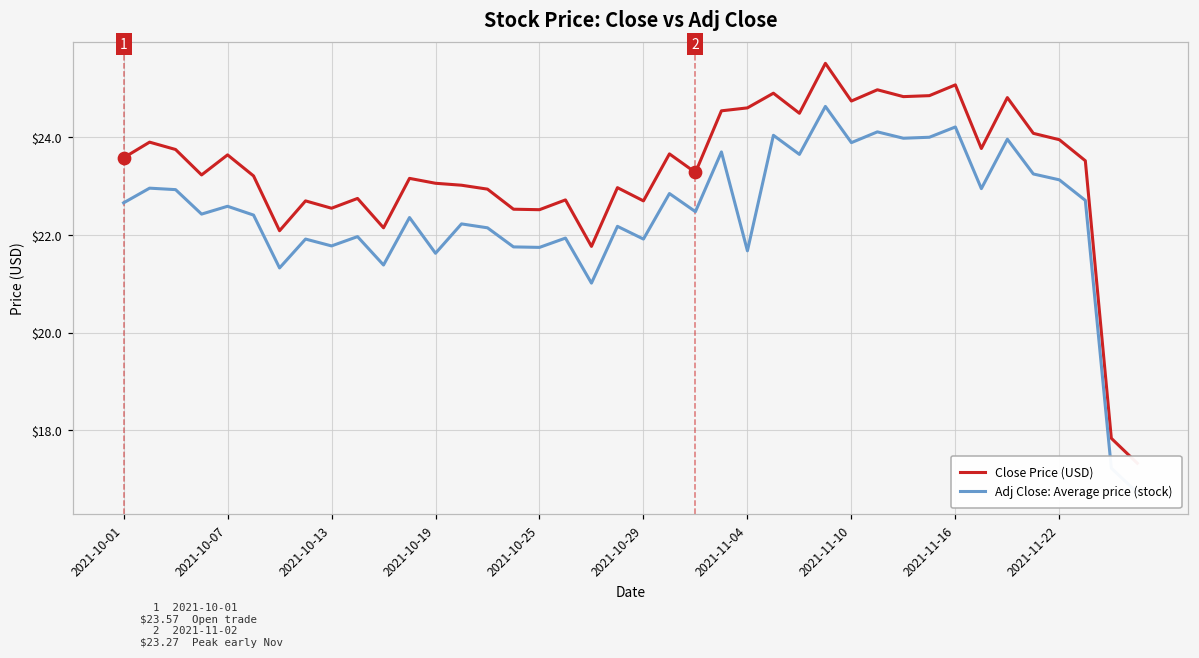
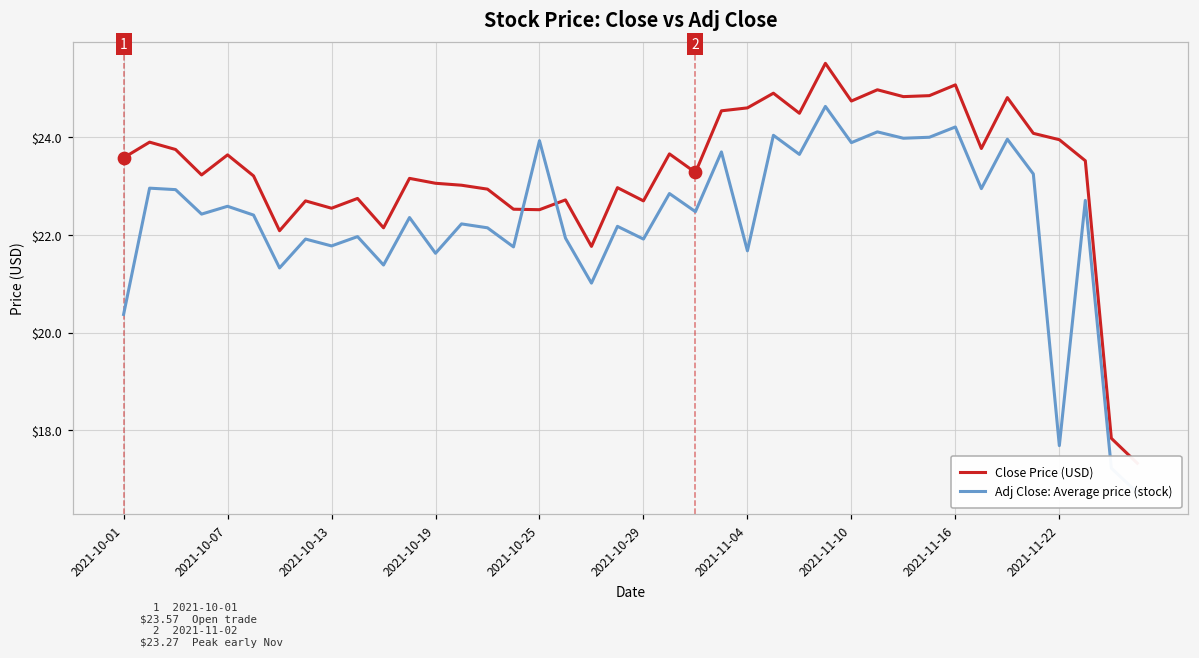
  {
    "Adj Close: Average price (stock)": {
-     "2021-10-01": "$22.7",
+     "2021-10-01": "$20.4",
      "2021-10-07": "$22.6",
      "2021-10-13": "$21.8",
      "2021-10-19": "$21.6",
-     "2021-10-25": "$21.7",
+     "2021-10-25": "$23.9",
      "2021-10-29": "$21.9",
      "2021-11-04": "$21.7",
      "2021-11-10": "$23.9",
      "2021-11-16": "$24.2",
-     "2021-11-22": "$23.1"
+     "2021-11-22": "$17.7"
    }
  }
